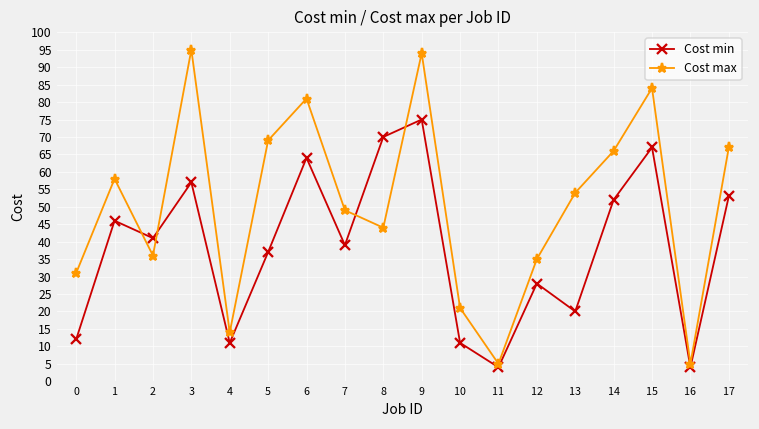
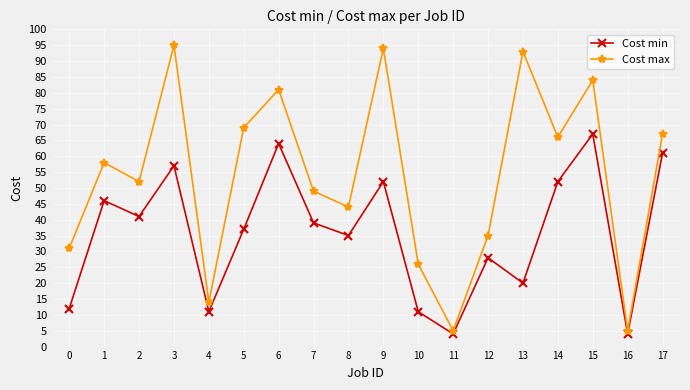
  {
    "Cost min": {
      "0": 12,
      "1": 46,
      "2": 41,
      "3": 57,
      "4": 11,
      "5": 37,
      "6": 64,
      "7": 39,
-     "8": 70,
-     "9": 75,
+     "8": 35,
+     "9": 52,
      "10": 11,
      "11": 4,
      "12": 28,
      "13": 20,
      "14": 52,
      "15": 67,
      "16": 4,
-     "17": 53
+     "17": 61
    },
    "Cost max": {
      "0": 31,
      "1": 58,
-     "2": 36,
+     "2": 52,
      "3": 95,
      "4": 14,
      "5": 69,
      "6": 81,
      "7": 49,
      "8": 44,
      "9": 94,
-     "10": 21,
+     "10": 26,
      "11": 5,
      "12": 35,
-     "13": 54,
+     "13": 93,
      "14": 66,
      "15": 84,
      "16": 5,
      "17": 67
    }
  }
